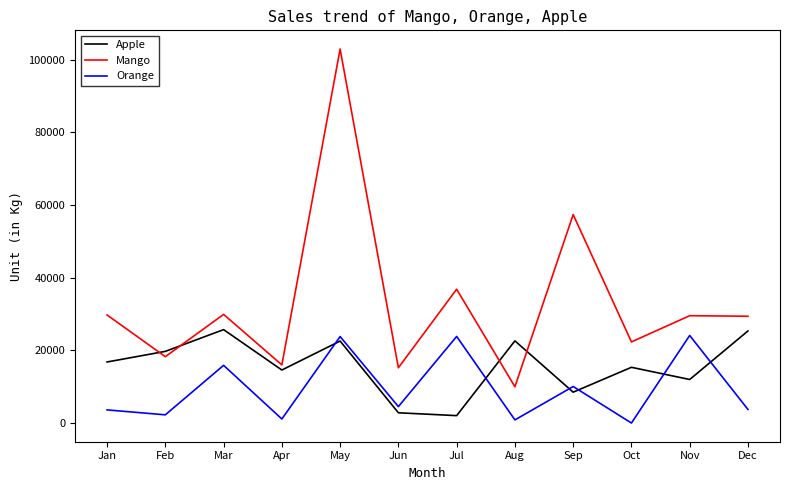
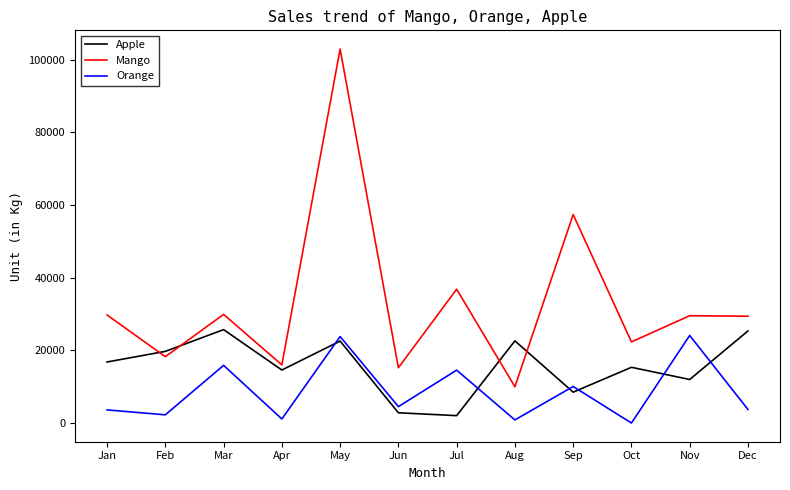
  {
    "Apple": {
      "Jan": 17000,
      "Feb": 20000,
      "Mar": 26000,
      "Apr": 15000,
      "May": 23000,
      "Jun": 3000,
      "Jul": 2000,
      "Aug": 23000,
      "Sep": 8000,
      "Oct": 15000,
      "Nov": 12000,
      "Dec": 25000
    },
    "Mango": {
      "Jan": 30000,
      "Feb": 18000,
      "Mar": 30000,
      "Apr": 16000,
      "May": 103000,
      "Jun": 15000,
      "Jul": 37000,
      "Aug": 10000,
      "Sep": 57000,
      "Oct": 22000,
      "Nov": 30000,
      "Dec": 29000
    },
    "Orange": {
      "Jan": 4000,
      "Feb": 2000,
      "Mar": 16000,
      "Apr": 1000,
      "May": 24000,
      "Jun": 5000,
-     "Jul": 24000,
+     "Jul": 15000,
      "Aug": 1000,
      "Sep": 10000,
      "Oct": 0,
      "Nov": 24000,
      "Dec": 4000
    }
  }
